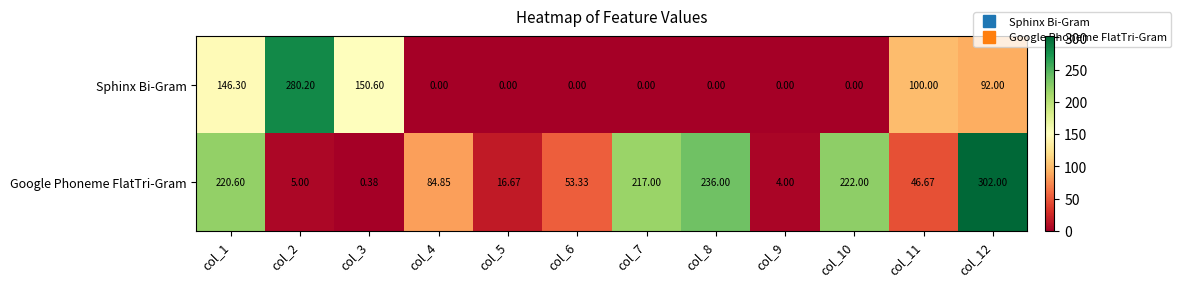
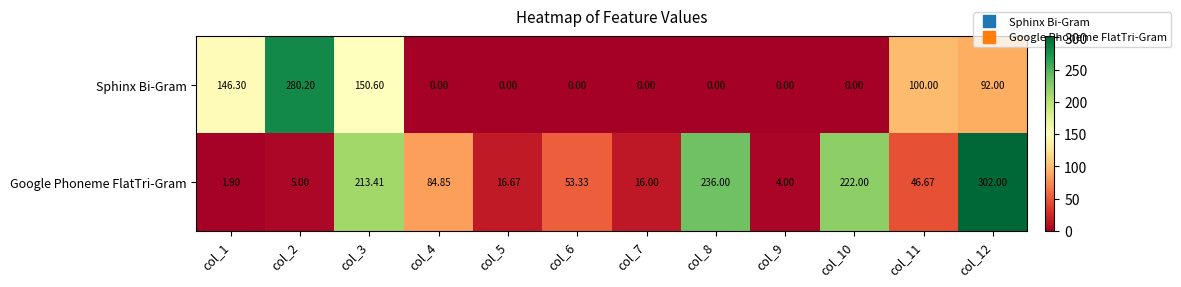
  {
    "Sphinx Bi-Gram": {
      "col_1": 146.30,
      "col_2": 280.20,
      "col_3": 150.60,
      "col_4": 0.00,
      "col_5": 0.00,
      "col_6": 0.00,
      "col_7": 0.00,
      "col_8": 0.00,
      "col_9": 0.00,
      "col_10": 0.00,
      "col_11": 100.00,
      "col_12": 92.00
    },
    "Google Phoneme FlatTri-Gram": {
-     "col_1": 220.60,
+     "col_1": 1.90,
      "col_2": 5.00,
-     "col_3": 0.38,
+     "col_3": 213.41,
      "col_4": 84.85,
      "col_5": 16.67,
      "col_6": 53.33,
-     "col_7": 217.00,
+     "col_7": 16.00,
      "col_8": 236.00,
      "col_9": 4.00,
      "col_10": 222.00,
      "col_11": 46.67,
      "col_12": 302.00
    }
  }
